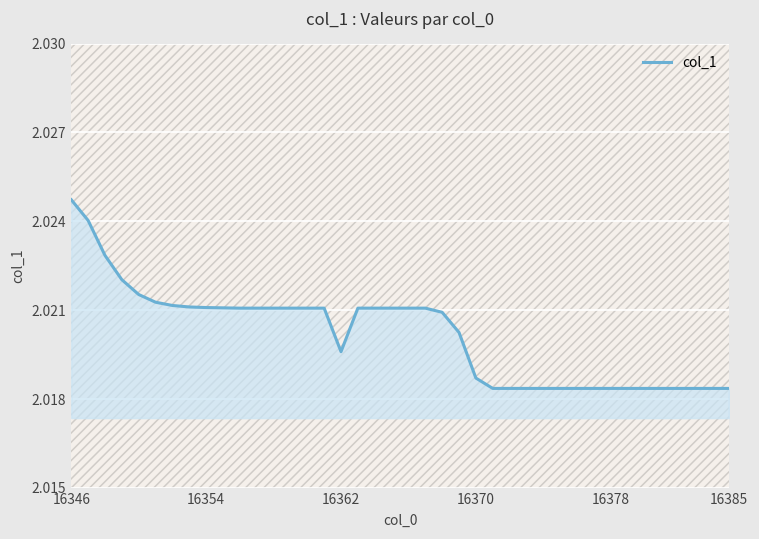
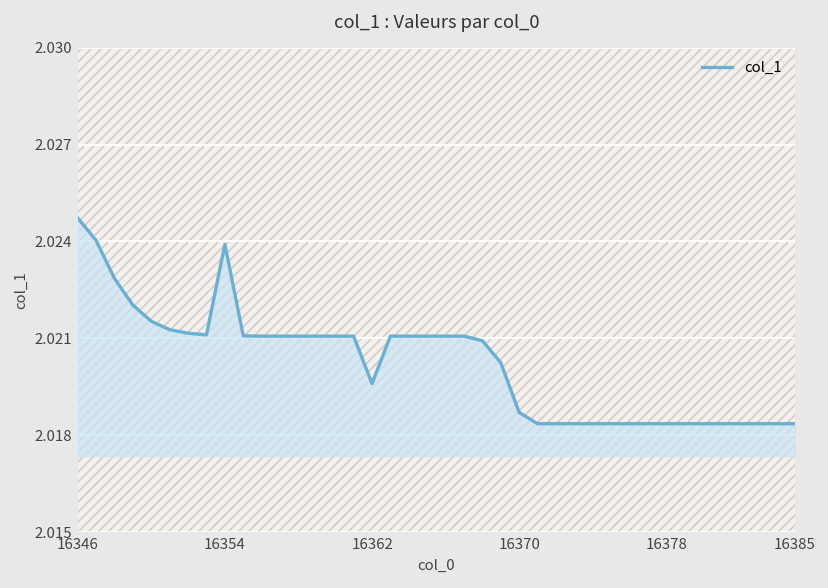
  {
    "16346": 2.0247,
-   "16354": 2.0211,
+   "16354": 2.0239,
    "16362": 2.0196,
    "16370": 2.0187,
    "16378": 2.0184,
    "16385": 2.0184
  }
